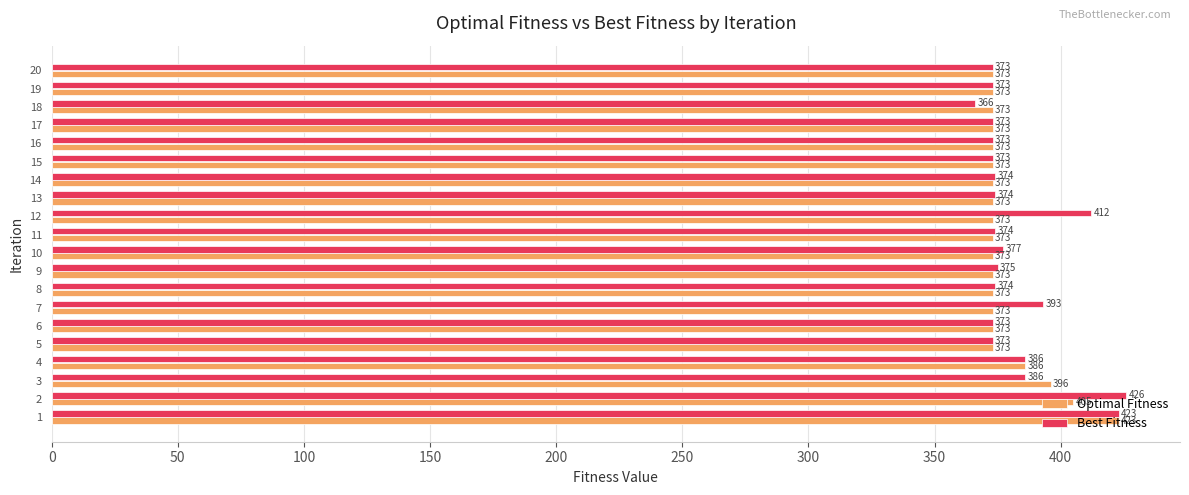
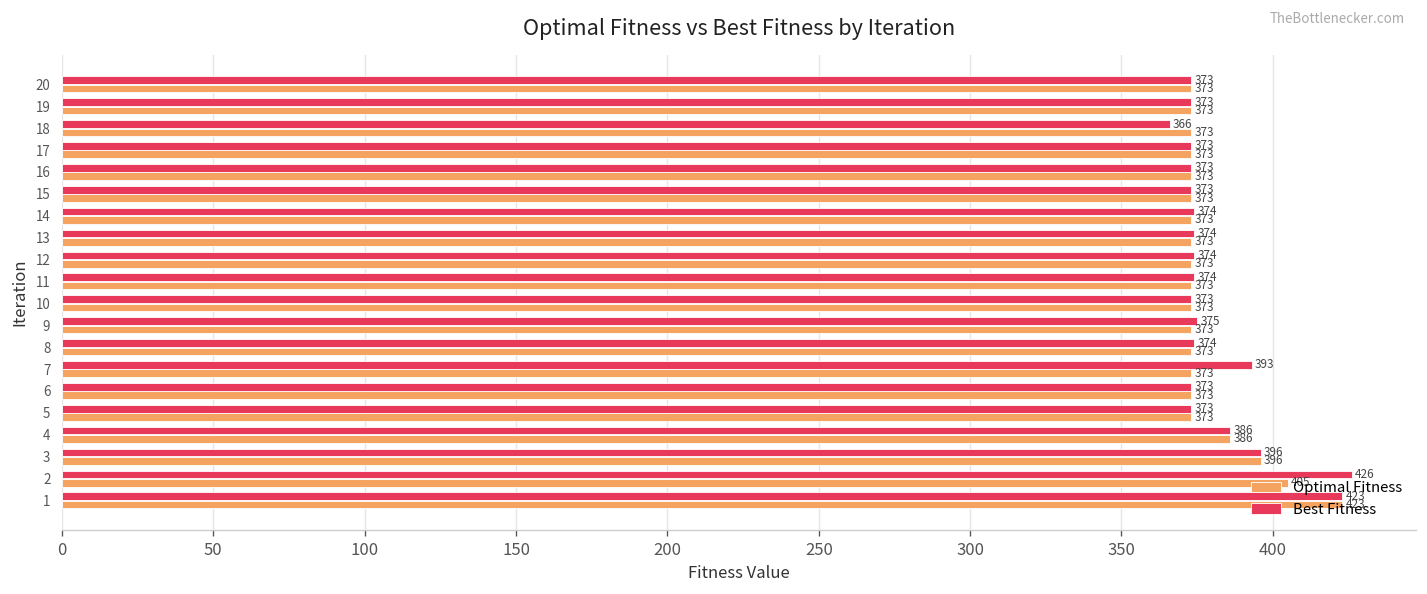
  {
    "Optimal Fitness": {
      "18": 373,
      "7": 373,
      "2": 405
    },
    "Best Fitness": {
      "18": 366,
-     "12": 412,
-     "10": 377,
+     "12": 374,
+     "10": 373,
      "7": 393,
-     "3": 386,
+     "3": 396,
      "2": 426
    }
  }
